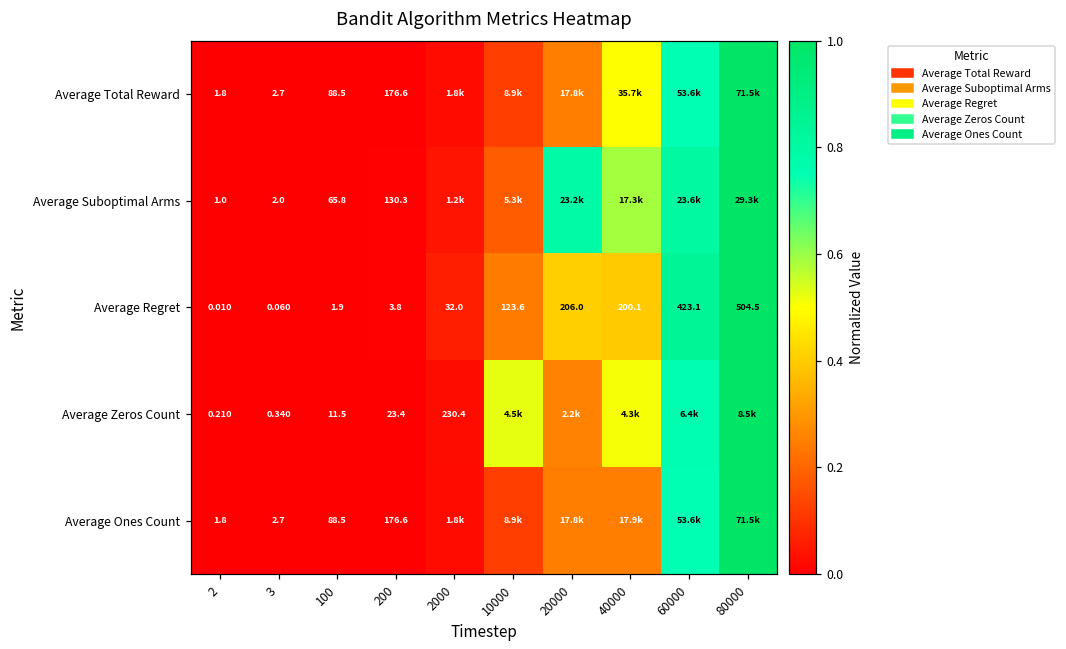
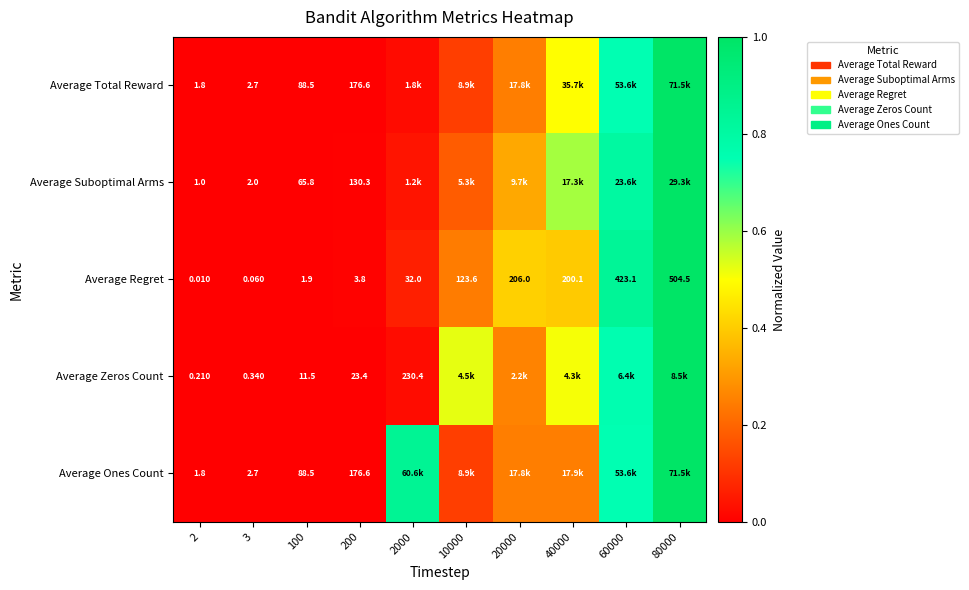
  {
    "Average Total Reward": {
      "2": "1.8",
      "3": "2.7",
      "100": "88.5",
      "200": "176.6",
      "2000": "1.8k",
      "10000": "8.9k",
      "20000": "17.8k",
      "40000": "35.7k",
      "60000": "53.6k",
      "80000": "71.5k"
    },
    "Average Suboptimal Arms": {
      "2": "1.0",
      "3": "2.0",
      "100": "65.8",
      "200": "130.3",
      "2000": "1.2k",
      "10000": "5.3k",
-     "20000": "23.2k",
+     "20000": "9.7k",
      "40000": "17.3k",
      "60000": "23.6k",
      "80000": "29.3k"
    },
    "Average Regret": {
      "2": "0.010",
      "3": "0.060",
      "100": "1.9",
      "200": "3.8",
      "2000": "32.0",
      "10000": "123.6",
      "20000": "206.0",
      "40000": "200.1",
      "60000": "423.1",
      "80000": "504.5"
    },
    "Average Zeros Count": {
      "2": "0.210",
      "3": "0.340",
      "100": "11.5",
      "200": "23.4",
      "2000": "230.4",
      "10000": "4.5k",
      "20000": "2.2k",
      "40000": "4.3k",
      "60000": "6.4k",
      "80000": "8.5k"
    },
    "Average Ones Count": {
      "2": "1.8",
      "3": "2.7",
      "100": "88.5",
      "200": "176.6",
-     "2000": "1.8k",
+     "2000": "60.6k",
      "10000": "8.9k",
      "20000": "17.8k",
      "40000": "17.9k",
      "60000": "53.6k",
      "80000": "71.5k"
    }
  }
